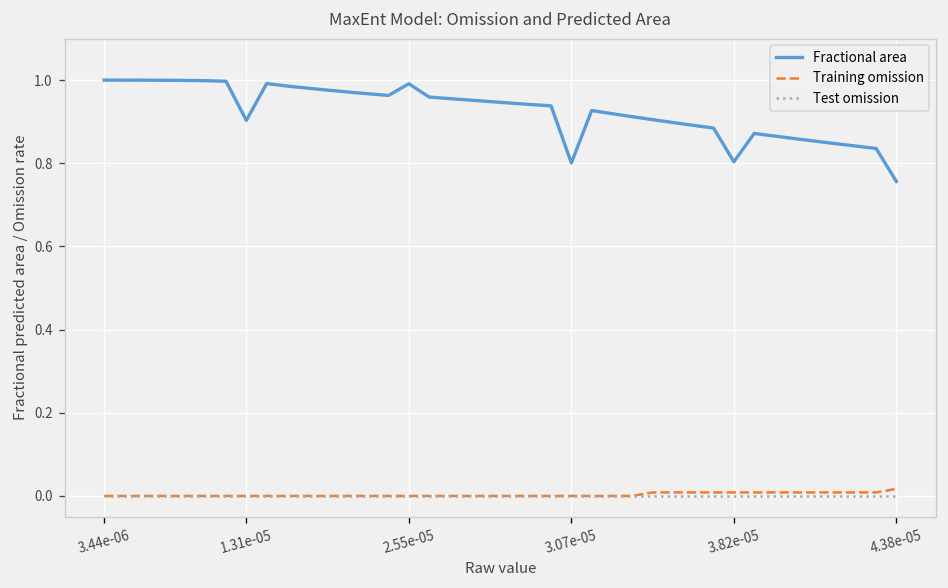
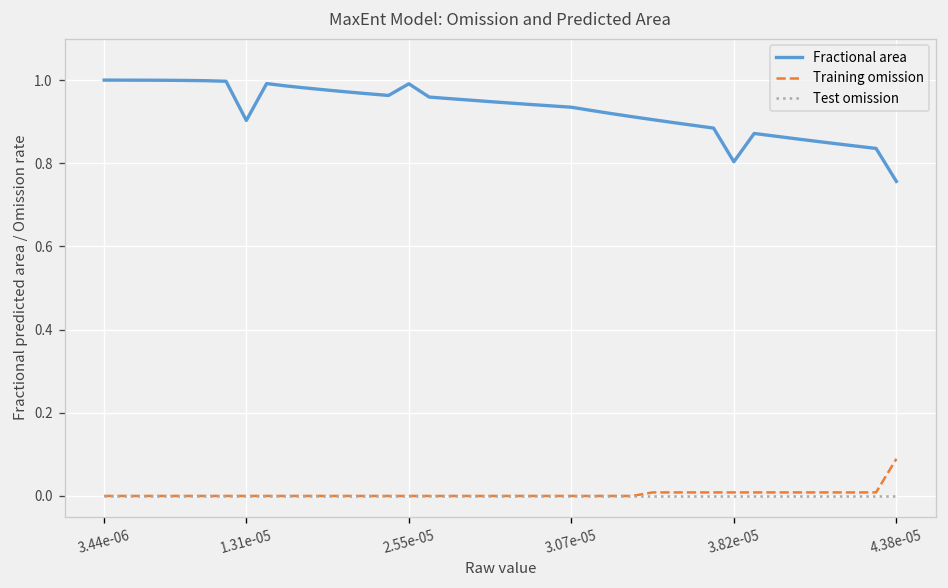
  {
    "Fractional area": {
      "3.44e-06": 1.00,
      "1.31e-05": 0.90,
      "2.55e-05": 0.99,
-     "3.07e-05": 0.80,
+     "3.07e-05": 0.93,
      "3.82e-05": 0.80,
      "4.38e-05": 0.76
    },
    "Training omission": {
      "3.82e-05": 0.01,
-     "4.38e-05": 0.02
+     "4.38e-05": 0.09
    },
    "Test omission": {
      "3.82e-05": 0.00,
      "4.38e-05": 0.00
    }
  }
